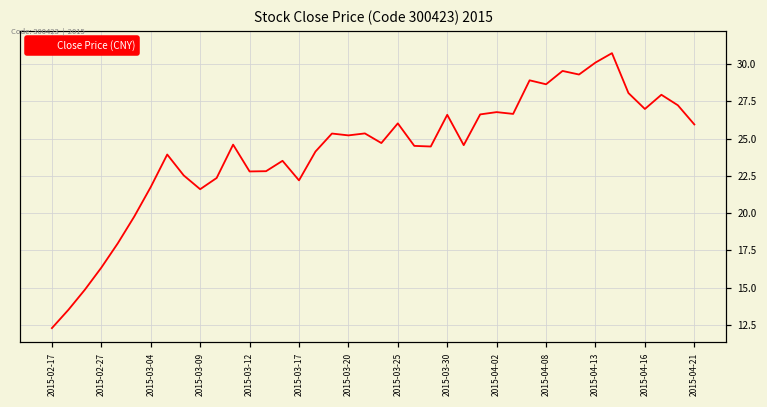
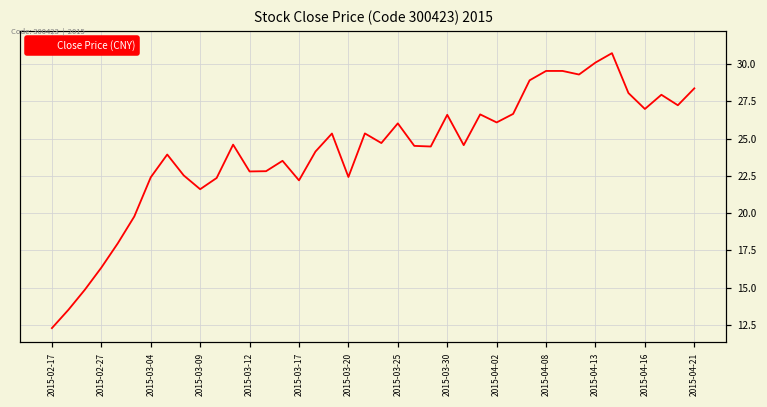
  {
    "2015-02-17": 12.3,
    "2015-02-27": 16.3,
-   "2015-03-04": 21.8,
+   "2015-03-04": 22.4,
    "2015-03-09": 21.6,
    "2015-03-12": 22.8,
    "2015-03-17": 22.2,
-   "2015-03-20": 25.2,
+   "2015-03-20": 22.4,
    "2015-03-25": 26.0,
    "2015-03-30": 26.6,
-   "2015-04-02": 26.8,
-   "2015-04-08": 28.6,
+   "2015-04-02": 26.1,
+   "2015-04-08": 29.5,
    "2015-04-13": 30.1,
    "2015-04-16": 27.0,
-   "2015-04-21": 25.9
+   "2015-04-21": 28.4
  }
